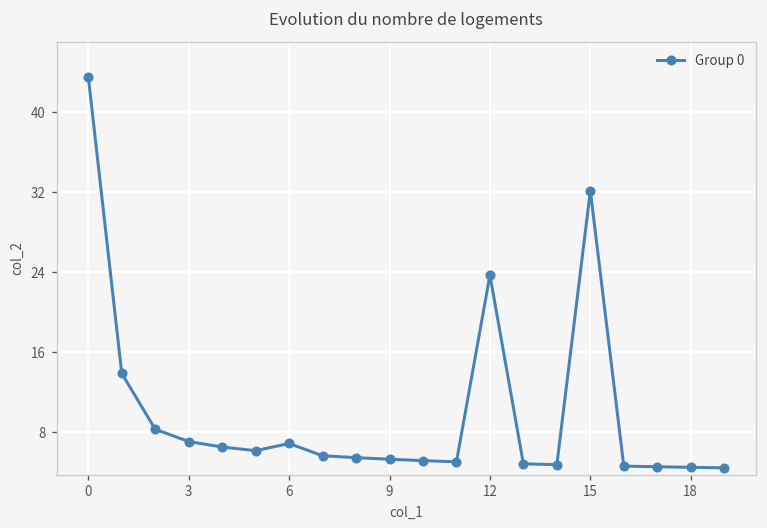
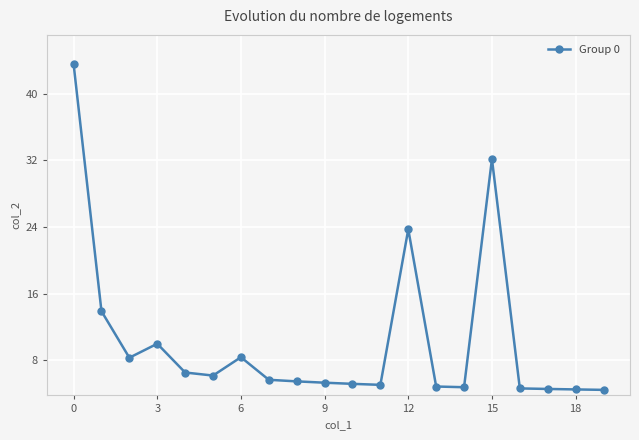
  {
    "0": 44,
-   "3": 7,
-   "6": 7,
+   "3": 10,
+   "6": 8,
    "9": 5,
    "12": 24,
    "15": 32,
    "18": 4
  }
